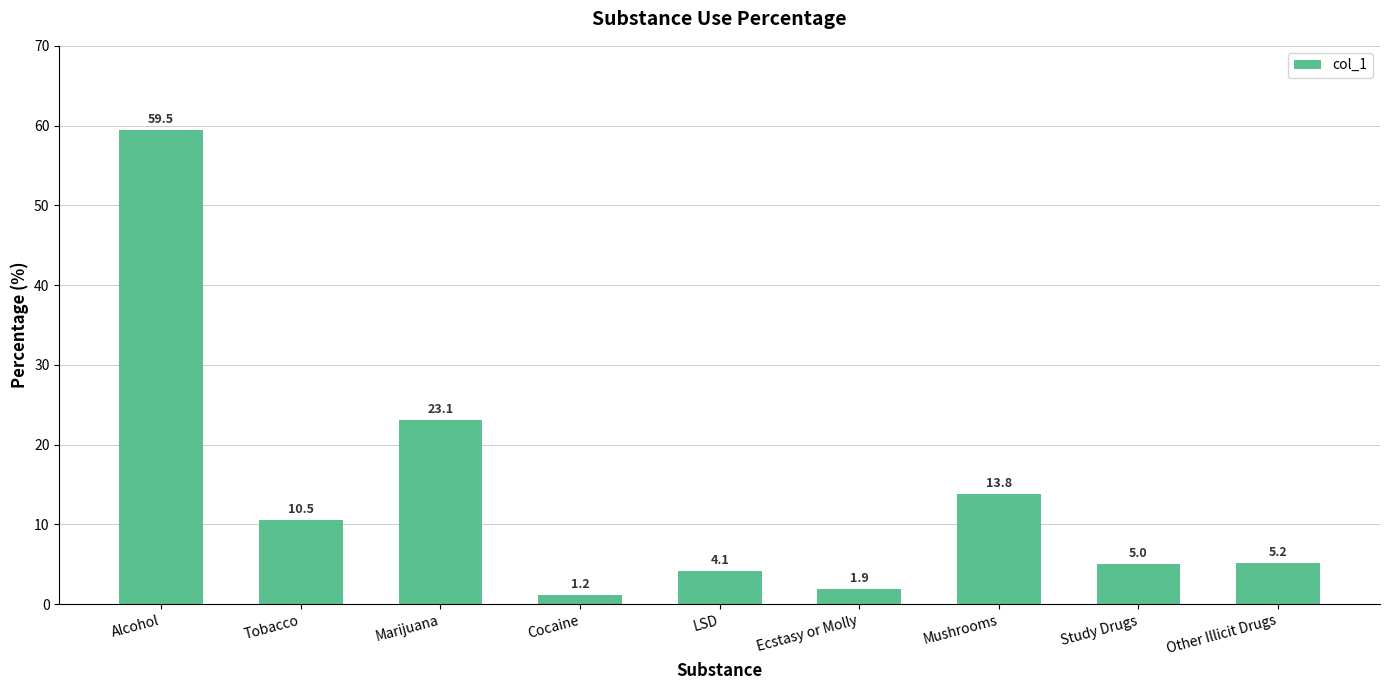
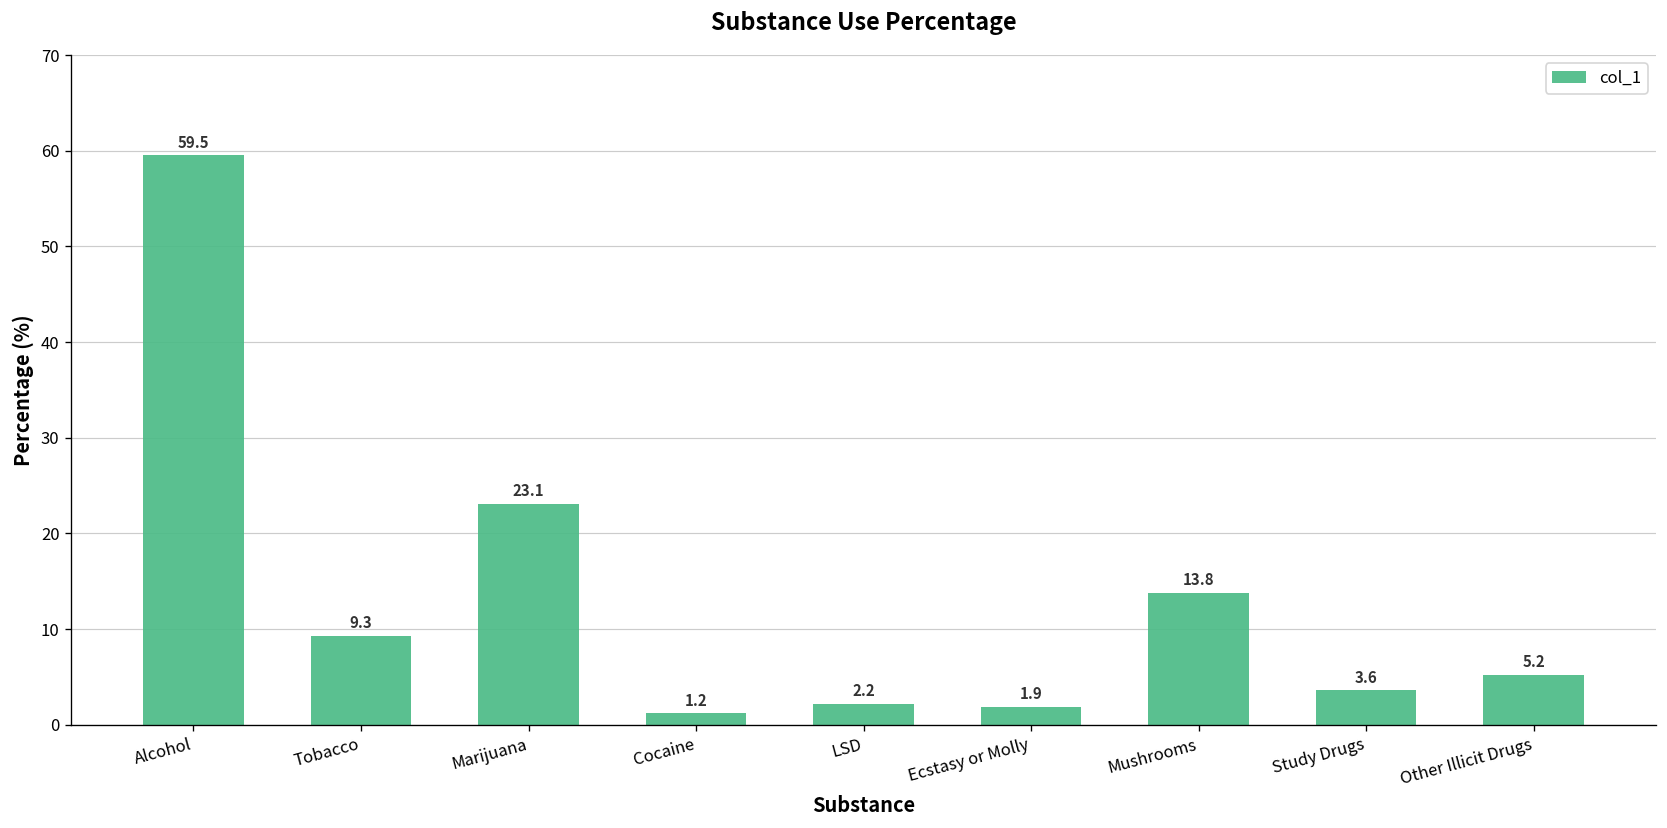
  {
    "Alcohol": 59.5,
-   "Tobacco": 10.5,
+   "Tobacco": 9.3,
    "Marijuana": 23.1,
    "Cocaine": 1.2,
-   "LSD": 4.1,
+   "LSD": 2.2,
    "Ecstasy or Molly": 1.9,
    "Mushrooms": 13.8,
-   "Study Drugs": 5.0,
+   "Study Drugs": 3.6,
    "Other Illicit Drugs": 5.2
  }
